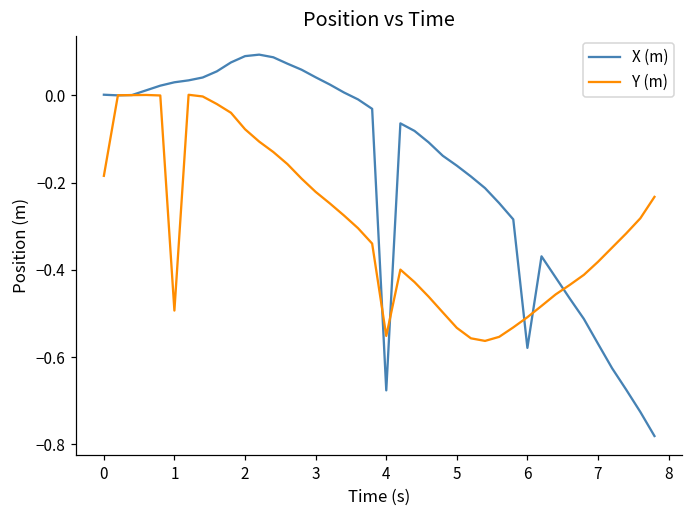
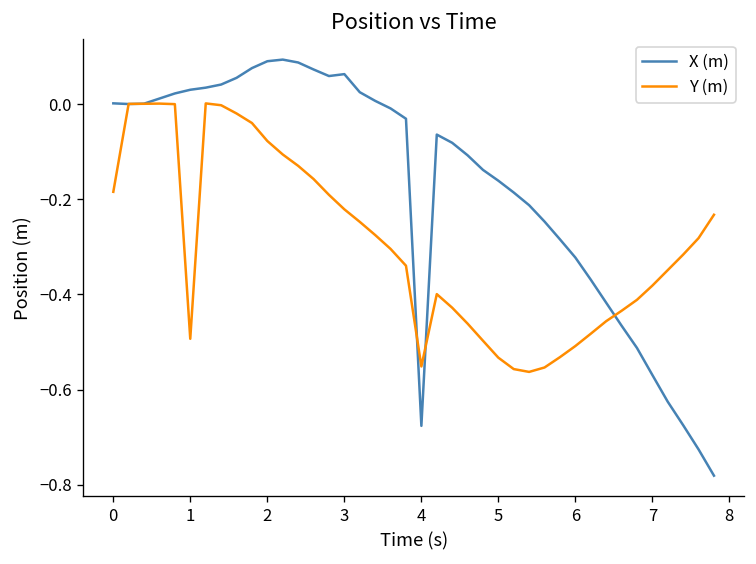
  {
    "X (m)": {
      "0": 0.00,
      "1": 0.03,
      "2": 0.09,
-     "3": 0.04,
+     "3": 0.06,
      "4": -0.68,
      "5": -0.16,
-     "6": -0.58,
+     "6": -0.32,
      "7": -0.57
    },
    "Y (m)": {
      "0": -0.18,
      "1": -0.49,
      "2": -0.08,
      "3": -0.22,
      "4": -0.55,
      "5": -0.53,
      "6": -0.51,
      "7": -0.38
    }
  }
